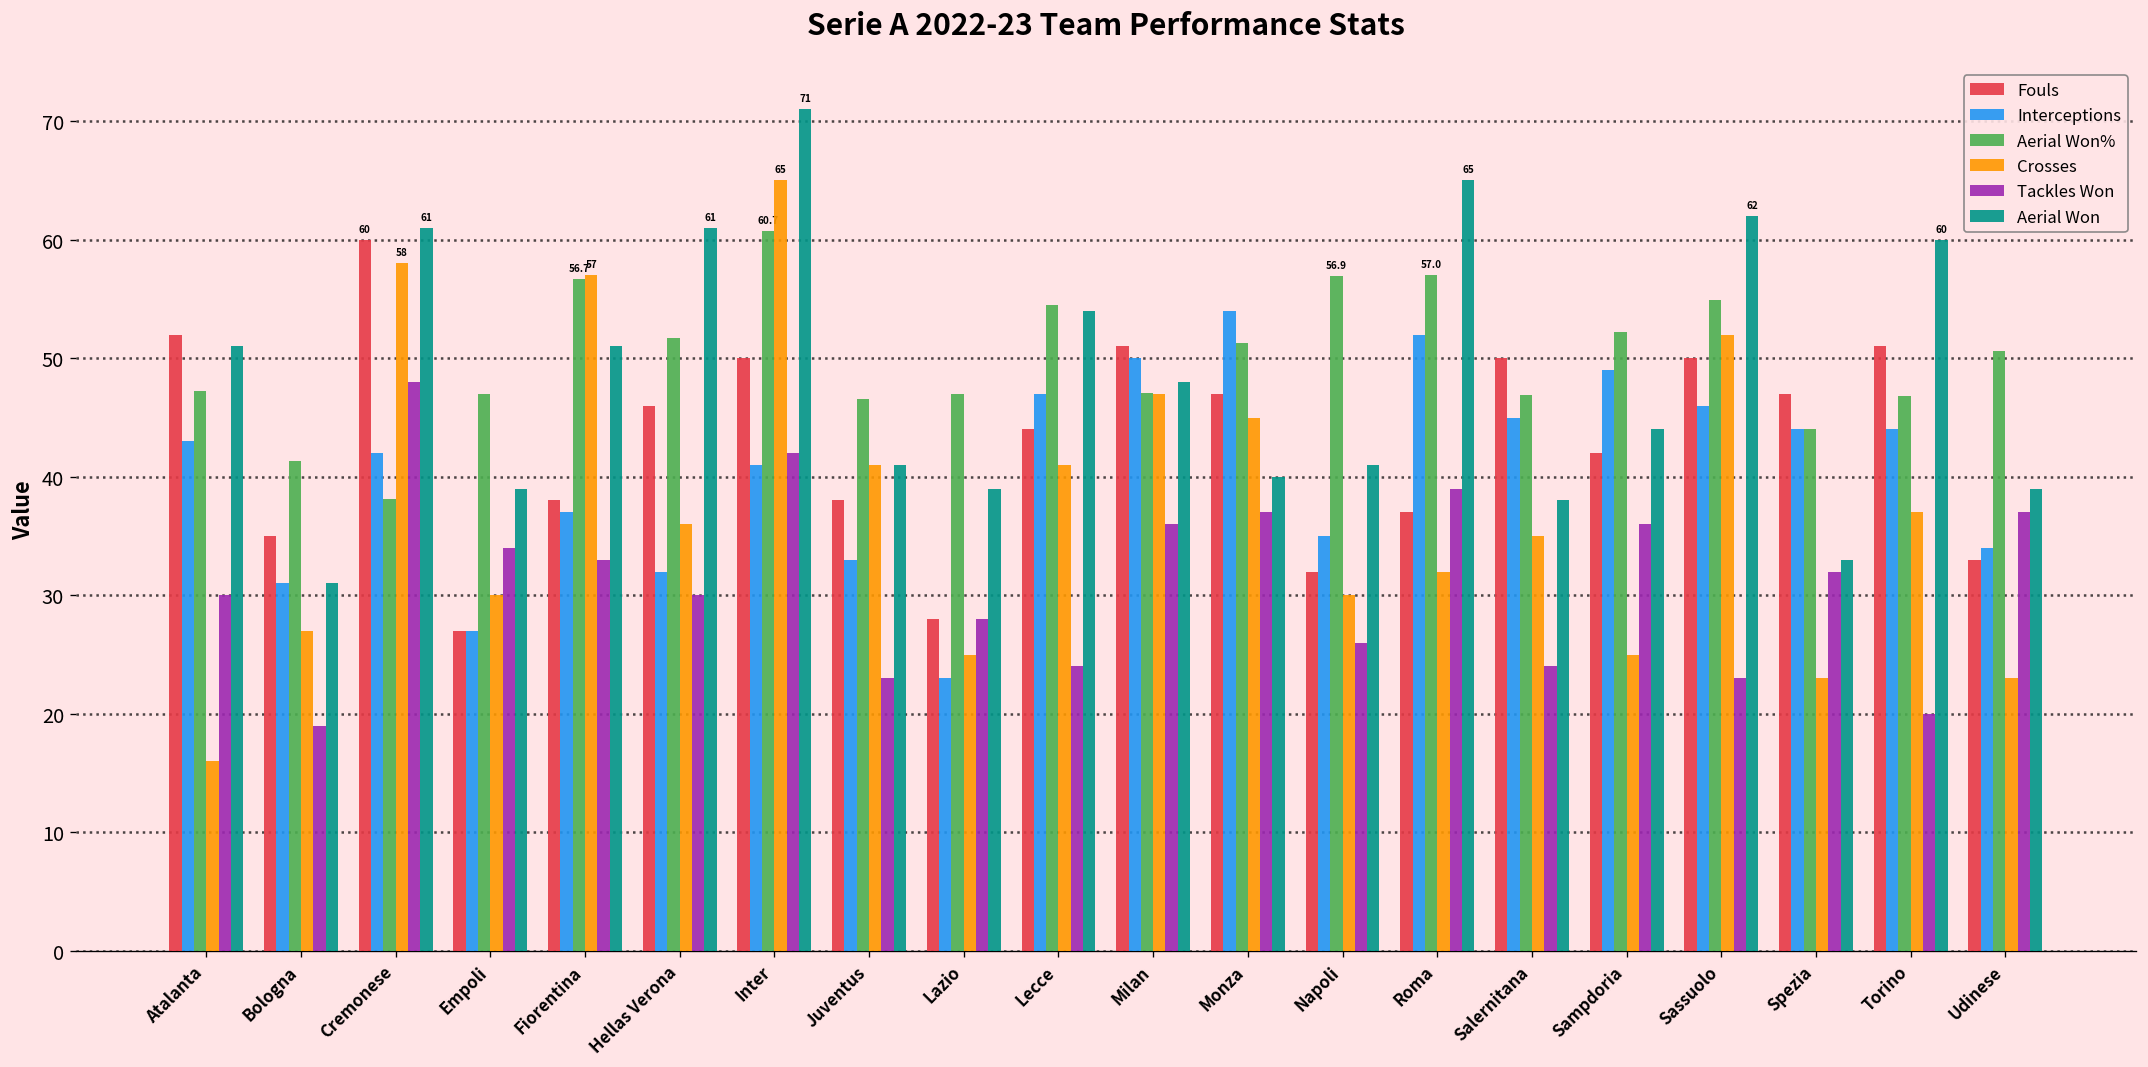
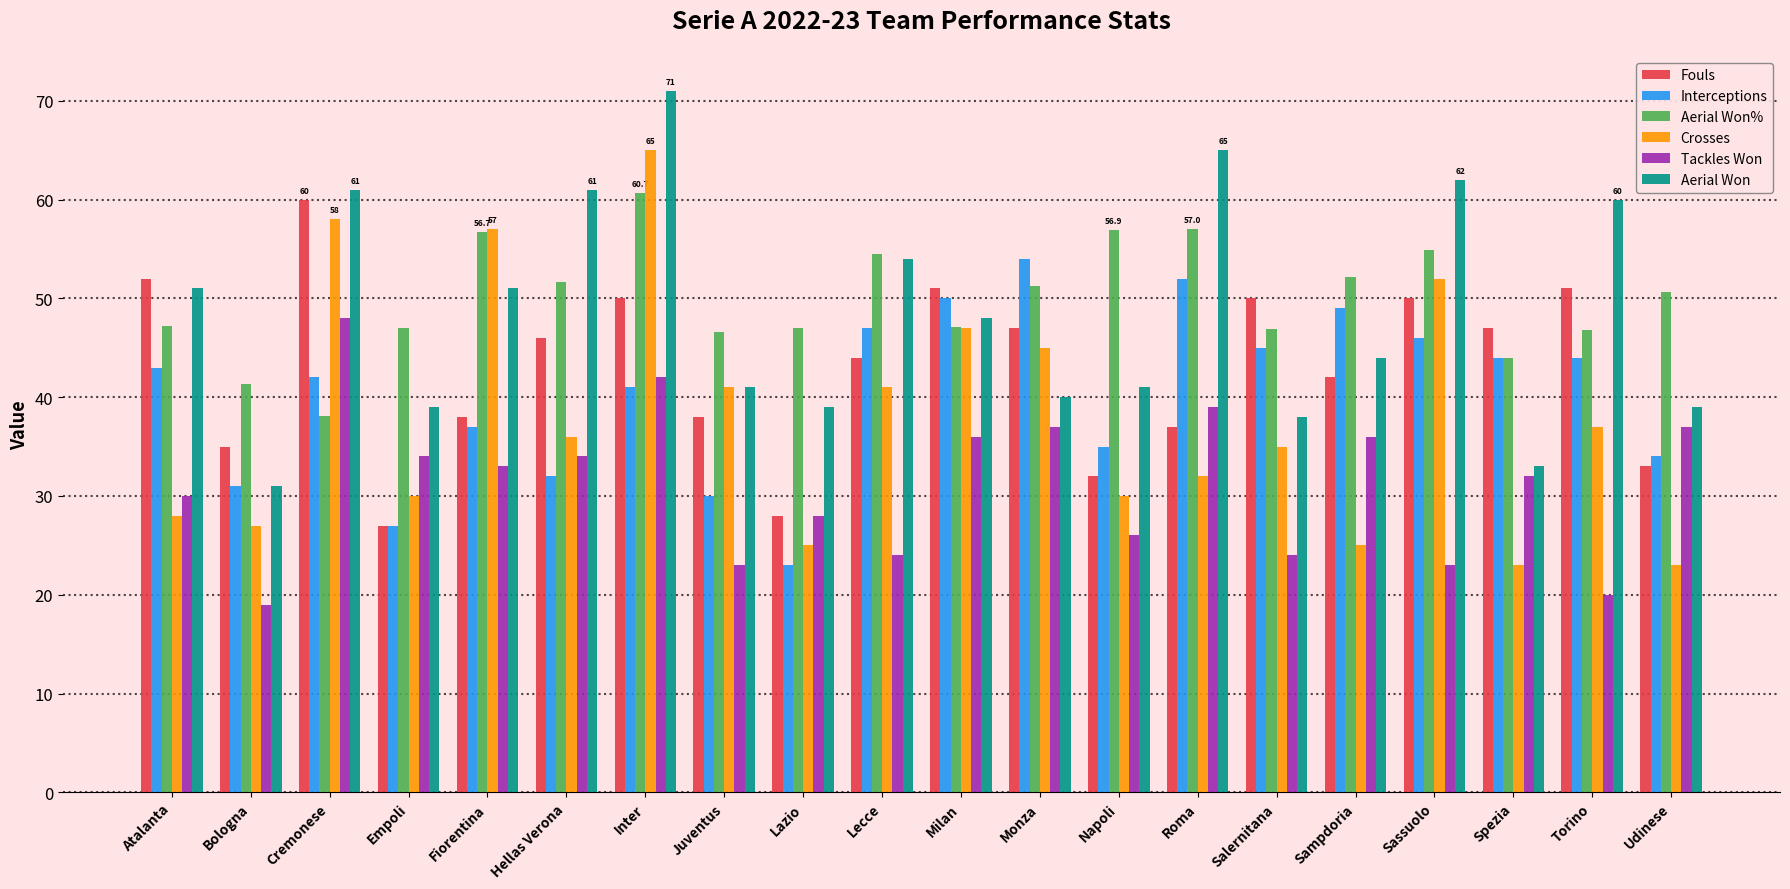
  {
    "Fouls": {
      "Cremonese": 60
    },
    "Interceptions": {
      "Atalanta": 43,
      "Bologna": 31,
      "Cremonese": 42,
      "Empoli": 27,
      "Fiorentina": 37,
      "Hellas Verona": 32,
      "Inter": 41,
-     "Juventus": 33,
+     "Juventus": 30,
      "Lazio": 23,
      "Lecce": 47,
      "Milan": 50,
      "Monza": 54,
      "Napoli": 35,
      "Roma": 52,
      "Salernitana": 45,
      "Sampdoria": 49,
      "Sassuolo": 46,
      "Spezia": 44,
      "Torino": 44,
      "Udinese": 34
    },
    "Aerial Won%": {
      "Fiorentina": 56.7,
      "Inter": 60.7,
      "Napoli": 56.9,
      "Roma": 57.0
    },
    "Crosses": {
-     "Atalanta": 16,
+     "Atalanta": 28,
      "Bologna": 27,
      "Empoli": 30,
      "Hellas Verona": 36,
      "Juventus": 41,
      "Lazio": 25,
      "Lecce": 41,
      "Milan": 47,
      "Monza": 45,
      "Napoli": 30,
      "Roma": 32,
      "Salernitana": 35,
      "Sampdoria": 25,
      "Sassuolo": 52,
      "Spezia": 23,
      "Torino": 37,
      "Udinese": 23
    },
    "Tackles Won": {
      "Atalanta": 30,
      "Bologna": 19,
      "Cremonese": 48,
      "Empoli": 34,
      "Fiorentina": 33,
-     "Hellas Verona": 30,
+     "Hellas Verona": 34,
      "Inter": 42,
      "Juventus": 23,
      "Lazio": 28,
      "Lecce": 24,
      "Milan": 36,
      "Monza": 37,
      "Napoli": 26,
      "Roma": 39,
      "Salernitana": 24,
      "Sampdoria": 36,
      "Sassuolo": 23,
      "Spezia": 32,
      "Torino": 20,
      "Udinese": 37
    },
    "Aerial Won": {
      "Cremonese": 61,
      "Hellas Verona": 61,
      "Inter": 71,
      "Roma": 65,
      "Sassuolo": 62,
      "Torino": 60
    }
  }
